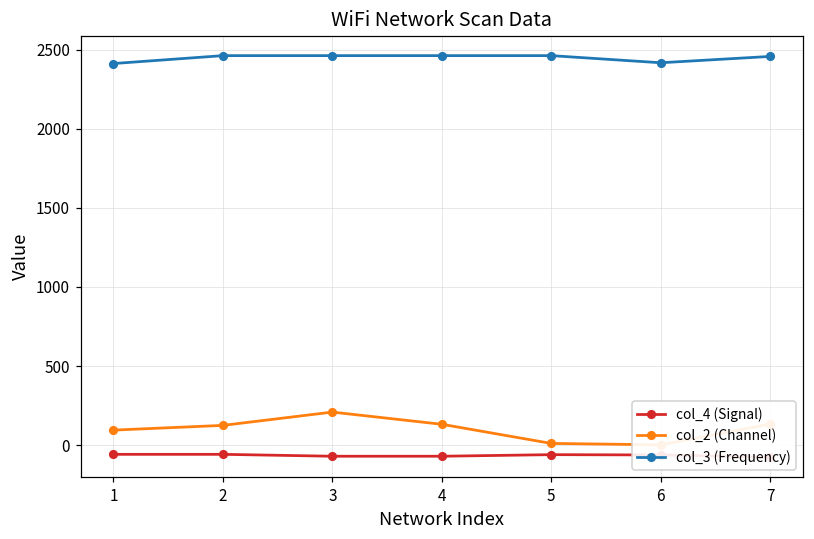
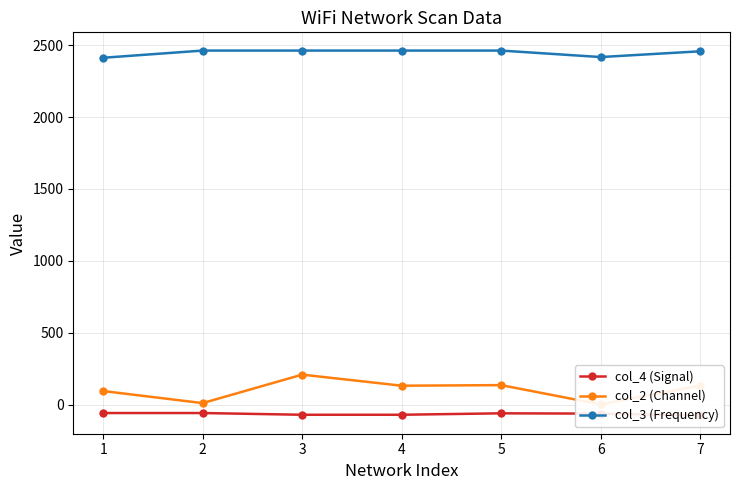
  {
    "col_4 (Signal)": {
      "1": -60,
      "2": -60,
      "3": -70,
      "4": -70,
      "5": -60
    },
    "col_2 (Channel)": {
      "1": 100,
-     "2": 130,
+     "2": 10,
      "3": 210,
      "4": 130,
-     "5": 10
+     "5": 140
    },
    "col_3 (Frequency)": {
      "1": 2410,
      "2": 2460,
      "3": 2460,
      "4": 2460,
      "5": 2460,
      "6": 2420,
      "7": 2460
    }
  }
